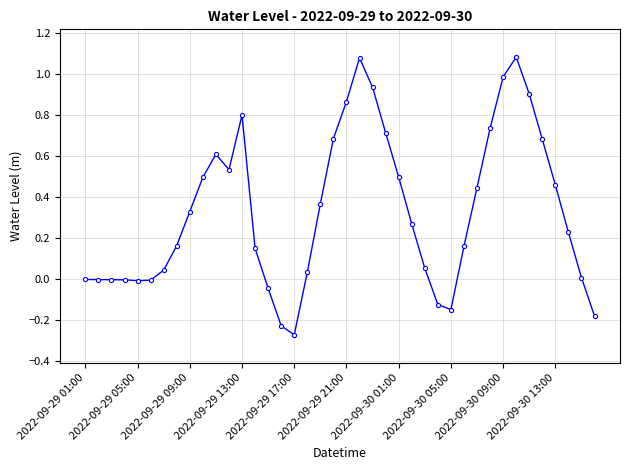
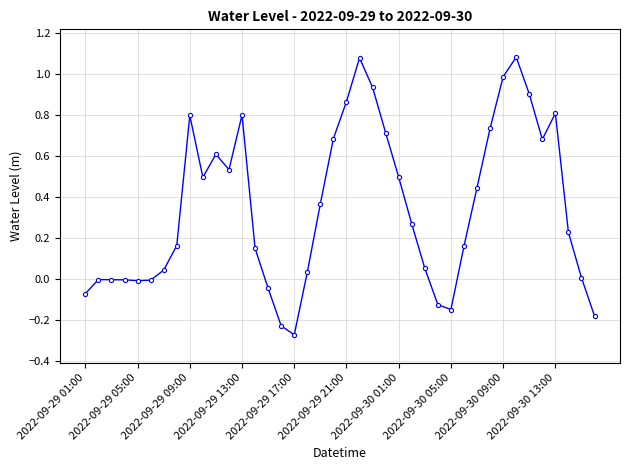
  {
-   "2022-09-29 01:00": 0.00,
+   "2022-09-29 01:00": -0.07,
    "2022-09-29 05:00": -0.01,
-   "2022-09-29 09:00": 0.33,
+   "2022-09-29 09:00": 0.80,
    "2022-09-29 13:00": 0.80,
    "2022-09-29 17:00": -0.27,
    "2022-09-29 21:00": 0.87,
    "2022-09-30 01:00": 0.50,
    "2022-09-30 05:00": -0.15,
    "2022-09-30 09:00": 0.99,
-   "2022-09-30 13:00": 0.46
+   "2022-09-30 13:00": 0.81
  }
